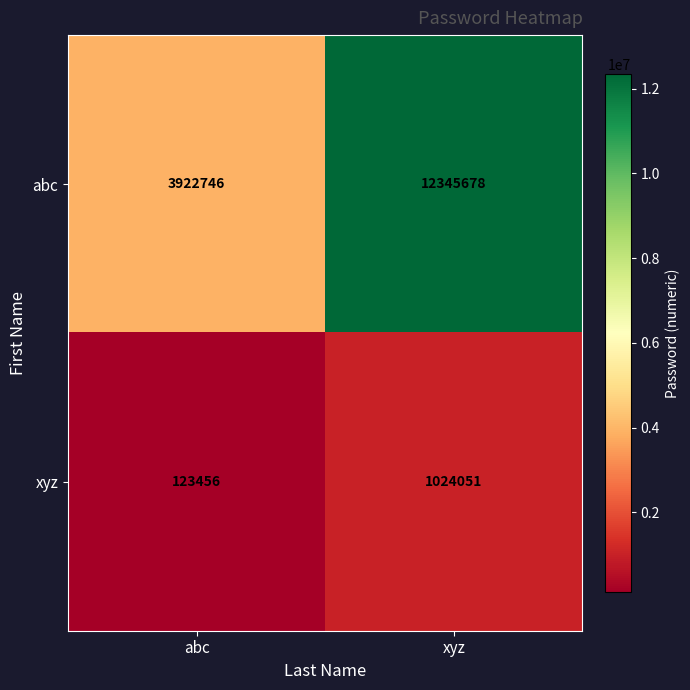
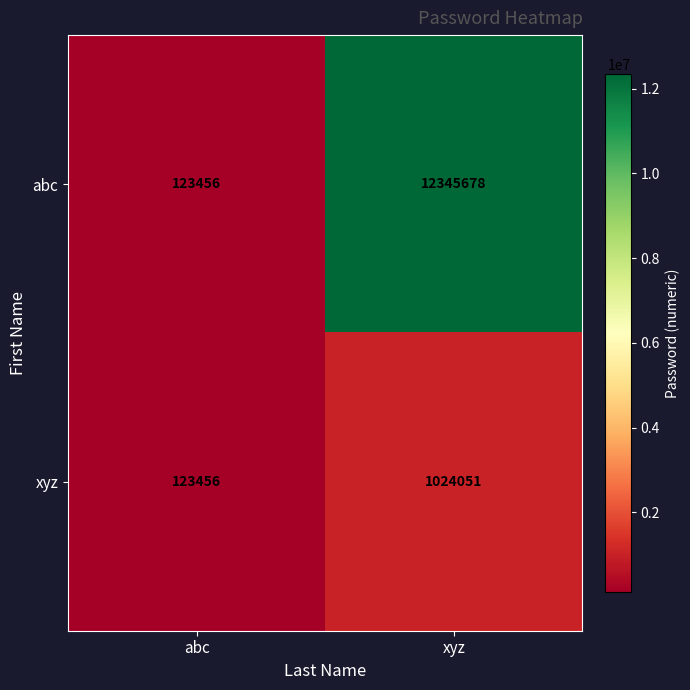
  {
    "abc": {
-     "abc": 3922746,
+     "abc": 123456,
      "xyz": 12345678
    },
    "xyz": {
      "abc": 123456,
      "xyz": 1024051
    }
  }
